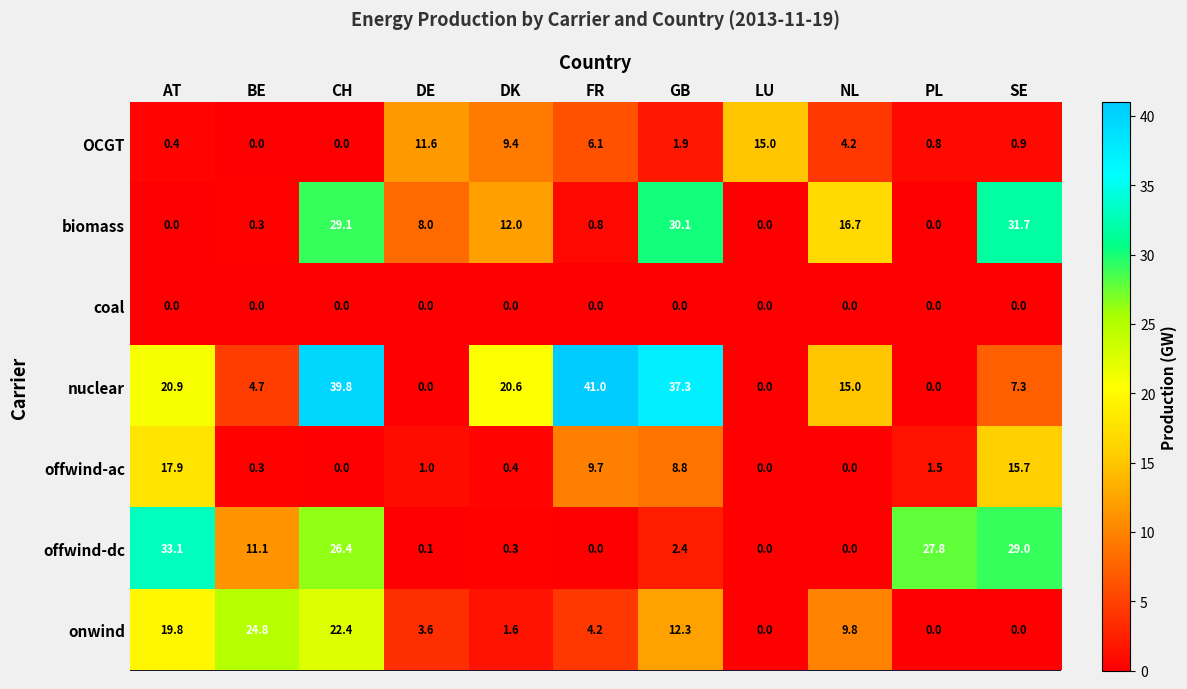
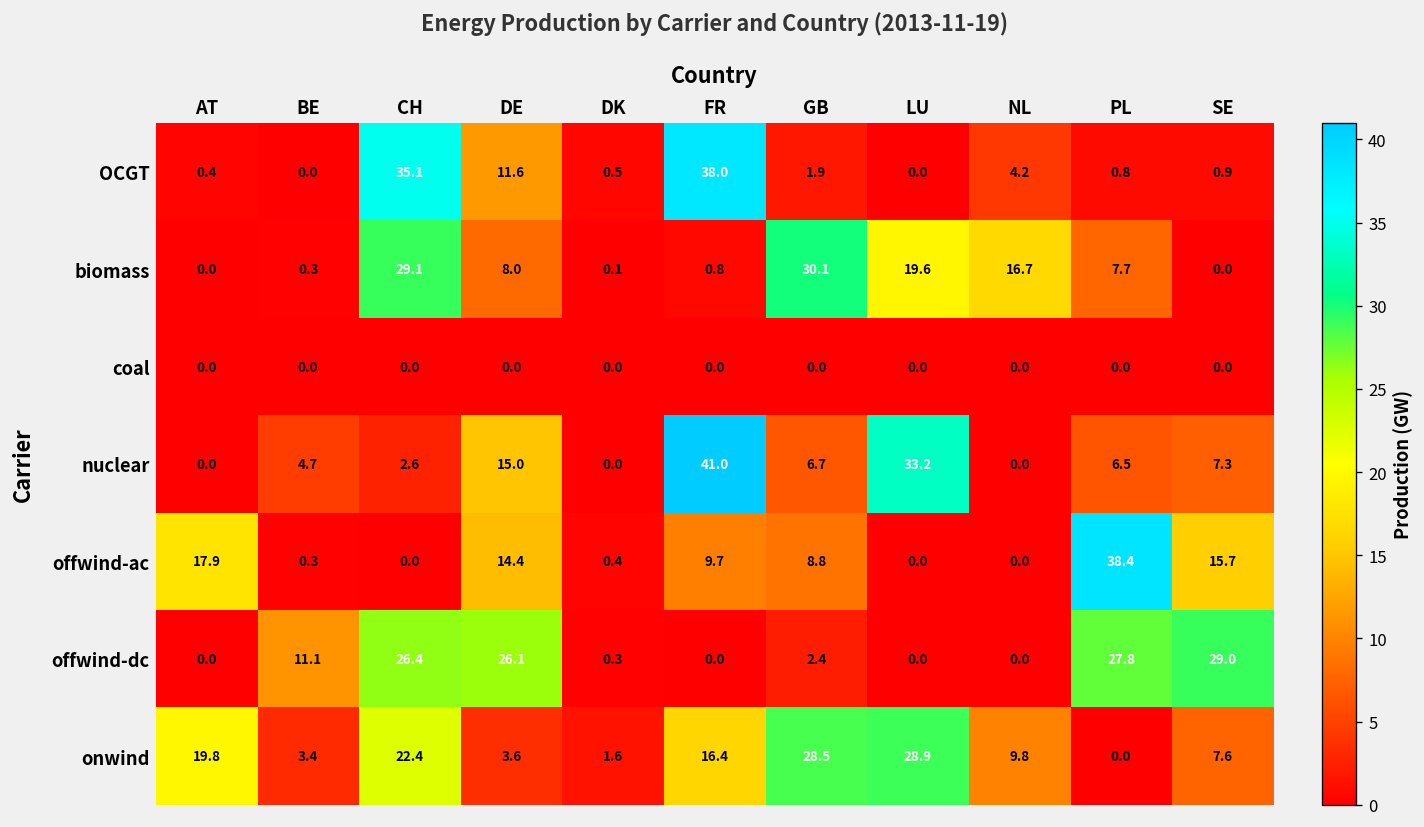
  {
    "OCGT": {
      "AT": 0.4,
      "BE": 0.0,
-     "CH": 0.0,
+     "CH": 35.1,
      "DE": 11.6,
-     "DK": 9.4,
-     "FR": 6.1,
+     "DK": 0.5,
+     "FR": 38.0,
      "GB": 1.9,
-     "LU": 15.0,
+     "LU": 0.0,
      "NL": 4.2,
      "PL": 0.8,
      "SE": 0.9
    },
    "biomass": {
      "AT": 0.0,
      "BE": 0.3,
      "CH": 29.1,
      "DE": 8.0,
-     "DK": 12.0,
+     "DK": 0.1,
      "FR": 0.8,
      "GB": 30.1,
-     "LU": 0.0,
+     "LU": 19.6,
      "NL": 16.7,
-     "PL": 0.0,
-     "SE": 31.7
+     "PL": 7.7,
+     "SE": 0.0
    },
    "coal": {
      "AT": 0.0,
      "BE": 0.0,
      "CH": 0.0,
      "DE": 0.0,
      "DK": 0.0,
      "FR": 0.0,
      "GB": 0.0,
      "LU": 0.0,
      "NL": 0.0,
      "PL": 0.0,
      "SE": 0.0
    },
    "nuclear": {
-     "AT": 20.9,
+     "AT": 0.0,
      "BE": 4.7,
-     "CH": 39.8,
-     "DE": 0.0,
-     "DK": 20.6,
+     "CH": 2.6,
+     "DE": 15.0,
+     "DK": 0.0,
      "FR": 41.0,
-     "GB": 37.3,
-     "LU": 0.0,
-     "NL": 15.0,
-     "PL": 0.0,
+     "GB": 6.7,
+     "LU": 33.2,
+     "NL": 0.0,
+     "PL": 6.5,
      "SE": 7.3
    },
    "offwind-ac": {
      "AT": 17.9,
      "BE": 0.3,
      "CH": 0.0,
-     "DE": 1.0,
+     "DE": 14.4,
      "DK": 0.4,
      "FR": 9.7,
      "GB": 8.8,
      "LU": 0.0,
      "NL": 0.0,
-     "PL": 1.5,
+     "PL": 38.4,
      "SE": 15.7
    },
    "offwind-dc": {
-     "AT": 33.1,
+     "AT": 0.0,
      "BE": 11.1,
      "CH": 26.4,
-     "DE": 0.1,
+     "DE": 26.1,
      "DK": 0.3,
      "FR": 0.0,
      "GB": 2.4,
      "LU": 0.0,
      "NL": 0.0,
      "PL": 27.8,
      "SE": 29.0
    },
    "onwind": {
      "AT": 19.8,
-     "BE": 24.8,
+     "BE": 3.4,
      "CH": 22.4,
      "DE": 3.6,
      "DK": 1.6,
-     "FR": 4.2,
-     "GB": 12.3,
-     "LU": 0.0,
+     "FR": 16.4,
+     "GB": 28.5,
+     "LU": 28.9,
      "NL": 9.8,
      "PL": 0.0,
-     "SE": 0.0
+     "SE": 7.6
    }
  }
